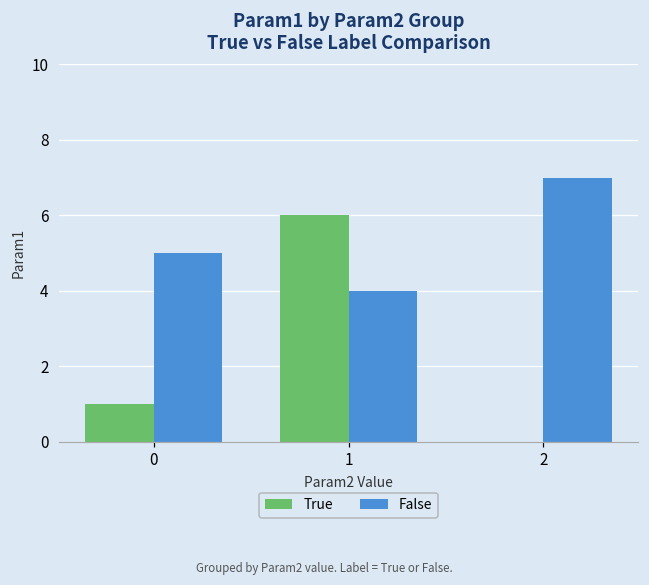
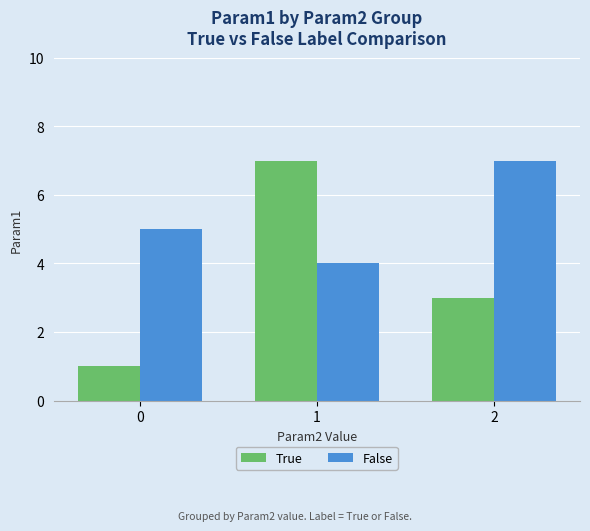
  {
    "True": {
      "0": 1,
-     "1": 6,
-     "2": 0
+     "1": 7,
+     "2": 3
    },
    "False": {
      "0": 5,
      "1": 4,
      "2": 7
    }
  }
